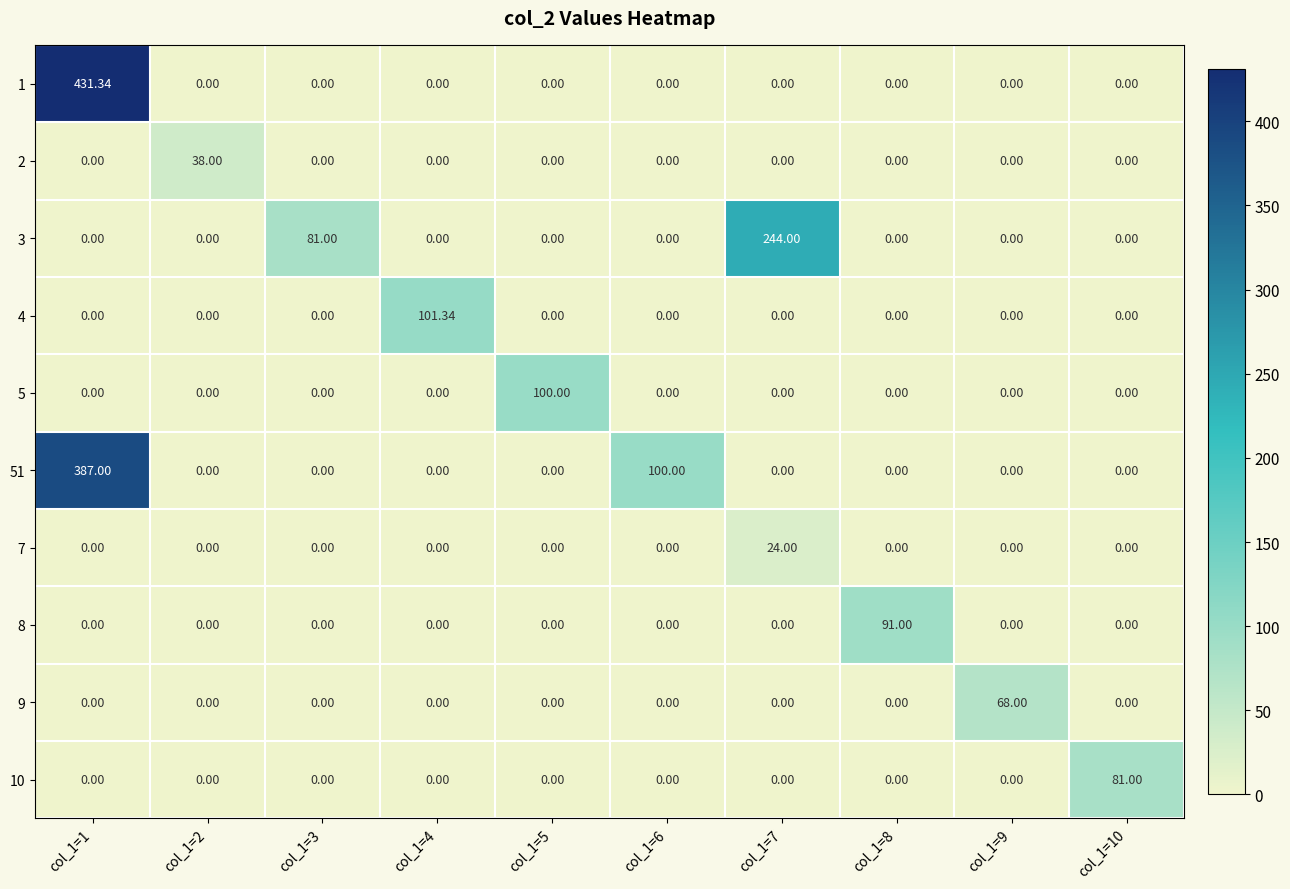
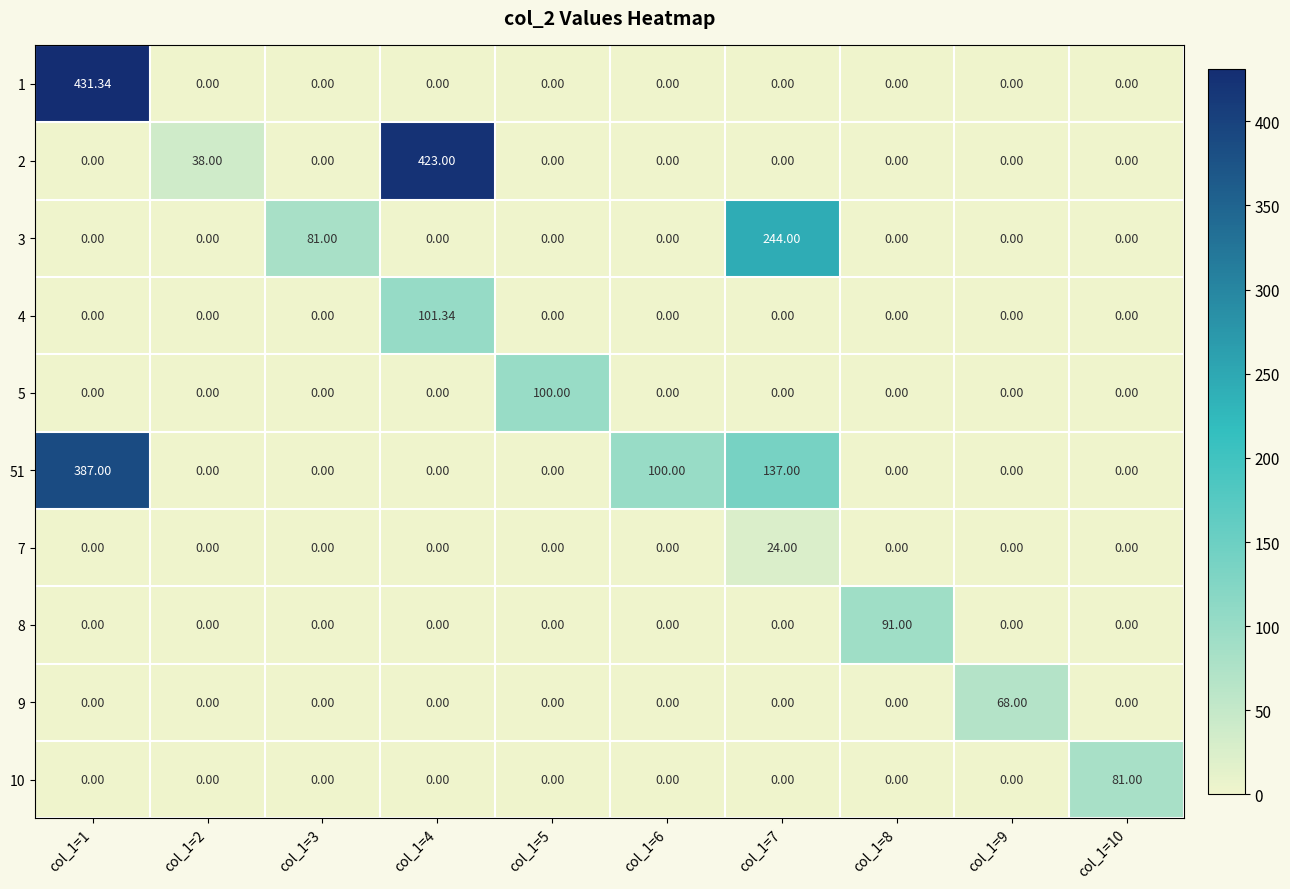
  {
    "1": {
      "col_1=1": 431.34,
      "col_1=2": 0.00,
      "col_1=3": 0.00,
      "col_1=4": 0.00,
      "col_1=5": 0.00,
      "col_1=6": 0.00,
      "col_1=7": 0.00,
      "col_1=8": 0.00,
      "col_1=9": 0.00,
      "col_1=10": 0.00
    },
    "2": {
      "col_1=1": 0.00,
      "col_1=2": 38.00,
      "col_1=3": 0.00,
-     "col_1=4": 0.00,
+     "col_1=4": 423.00,
      "col_1=5": 0.00,
      "col_1=6": 0.00,
      "col_1=7": 0.00,
      "col_1=8": 0.00,
      "col_1=9": 0.00,
      "col_1=10": 0.00
    },
    "3": {
      "col_1=1": 0.00,
      "col_1=2": 0.00,
      "col_1=3": 81.00,
      "col_1=4": 0.00,
      "col_1=5": 0.00,
      "col_1=6": 0.00,
      "col_1=7": 244.00,
      "col_1=8": 0.00,
      "col_1=9": 0.00,
      "col_1=10": 0.00
    },
    "4": {
      "col_1=1": 0.00,
      "col_1=2": 0.00,
      "col_1=3": 0.00,
      "col_1=4": 101.34,
      "col_1=5": 0.00,
      "col_1=6": 0.00,
      "col_1=7": 0.00,
      "col_1=8": 0.00,
      "col_1=9": 0.00,
      "col_1=10": 0.00
    },
    "5": {
      "col_1=1": 0.00,
      "col_1=2": 0.00,
      "col_1=3": 0.00,
      "col_1=4": 0.00,
      "col_1=5": 100.00,
      "col_1=6": 0.00,
      "col_1=7": 0.00,
      "col_1=8": 0.00,
      "col_1=9": 0.00,
      "col_1=10": 0.00
    },
    "51": {
      "col_1=1": 387.00,
      "col_1=2": 0.00,
      "col_1=3": 0.00,
      "col_1=4": 0.00,
      "col_1=5": 0.00,
      "col_1=6": 100.00,
-     "col_1=7": 0.00,
+     "col_1=7": 137.00,
      "col_1=8": 0.00,
      "col_1=9": 0.00,
      "col_1=10": 0.00
    },
    "7": {
      "col_1=1": 0.00,
      "col_1=2": 0.00,
      "col_1=3": 0.00,
      "col_1=4": 0.00,
      "col_1=5": 0.00,
      "col_1=6": 0.00,
      "col_1=7": 24.00,
      "col_1=8": 0.00,
      "col_1=9": 0.00,
      "col_1=10": 0.00
    },
    "8": {
      "col_1=1": 0.00,
      "col_1=2": 0.00,
      "col_1=3": 0.00,
      "col_1=4": 0.00,
      "col_1=5": 0.00,
      "col_1=6": 0.00,
      "col_1=7": 0.00,
      "col_1=8": 91.00,
      "col_1=9": 0.00,
      "col_1=10": 0.00
    },
    "9": {
      "col_1=1": 0.00,
      "col_1=2": 0.00,
      "col_1=3": 0.00,
      "col_1=4": 0.00,
      "col_1=5": 0.00,
      "col_1=6": 0.00,
      "col_1=7": 0.00,
      "col_1=8": 0.00,
      "col_1=9": 68.00,
      "col_1=10": 0.00
    },
    "10": {
      "col_1=1": 0.00,
      "col_1=2": 0.00,
      "col_1=3": 0.00,
      "col_1=4": 0.00,
      "col_1=5": 0.00,
      "col_1=6": 0.00,
      "col_1=7": 0.00,
      "col_1=8": 0.00,
      "col_1=9": 0.00,
      "col_1=10": 81.00
    }
  }
